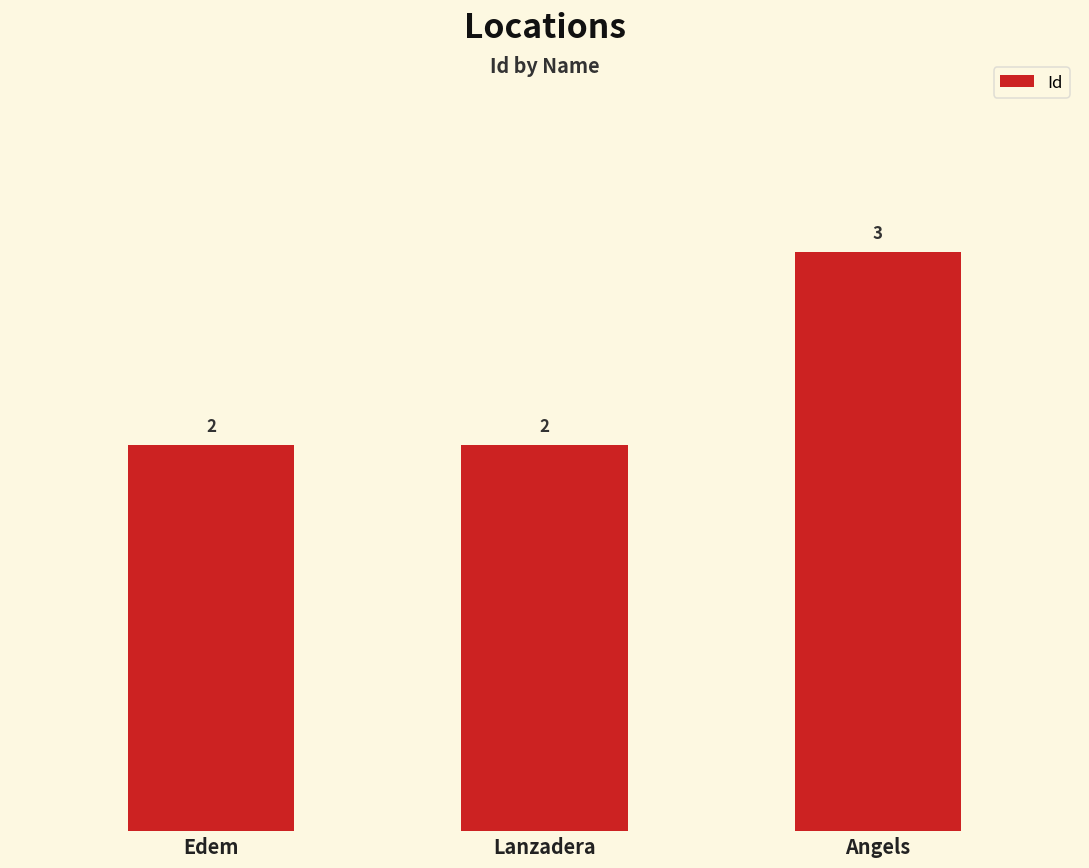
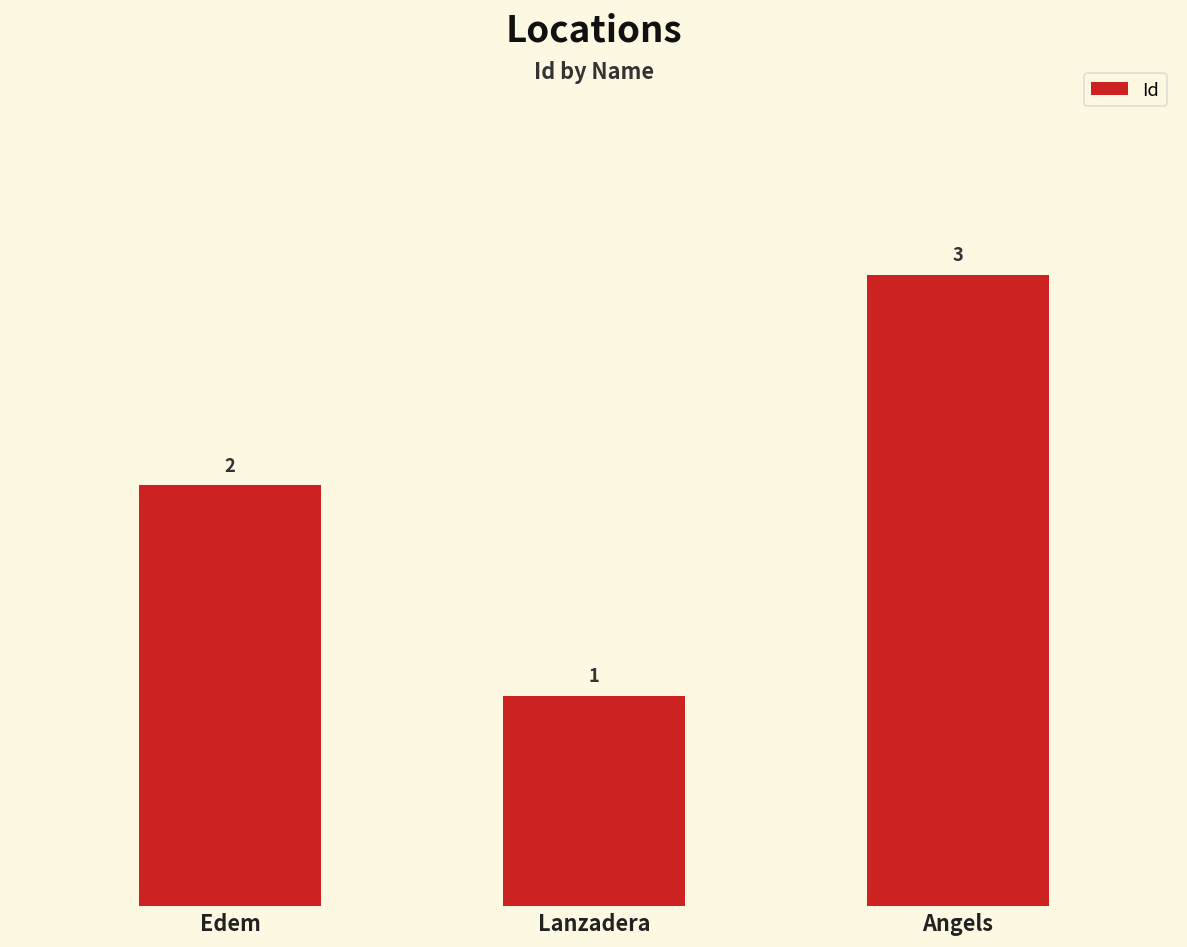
  {
    "Edem": 2,
-   "Lanzadera": 2,
+   "Lanzadera": 1,
    "Angels": 3
  }
